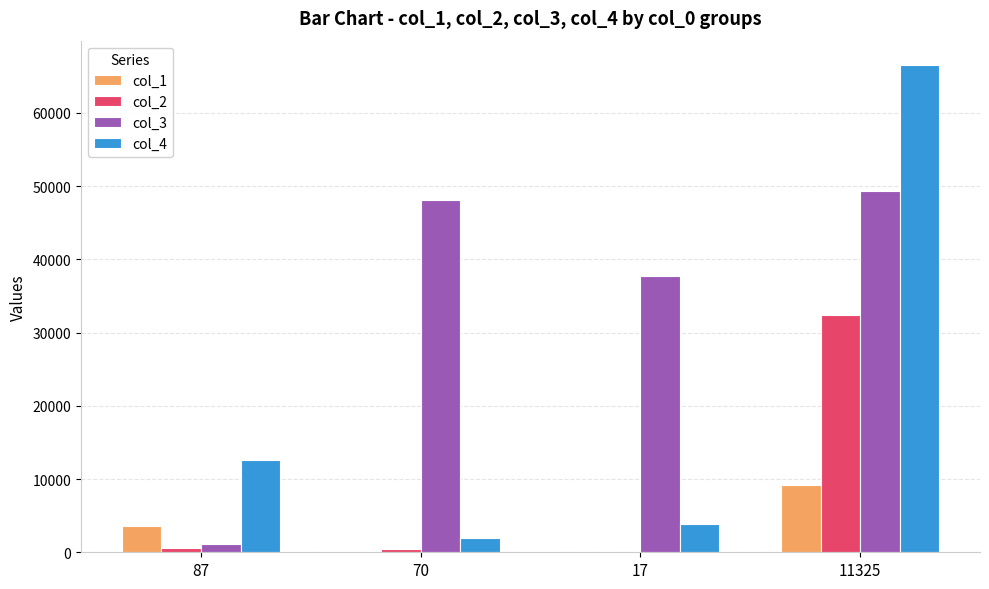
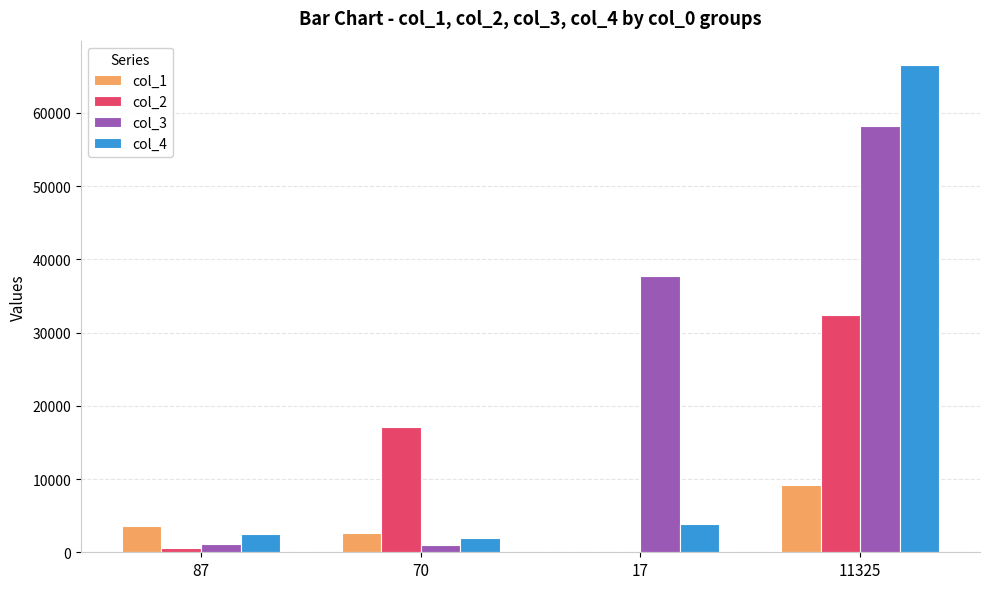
  {
    "col_1": {
      "87": 4000,
-     "70": 0,
+     "70": 3000,
      "11325": 9000
    },
    "col_2": {
      "87": 1000,
-     "70": 0,
+     "70": 17000,
      "11325": 32000
    },
    "col_3": {
      "87": 1000,
-     "70": 48000,
+     "70": 1000,
      "17": 38000,
-     "11325": 49000
+     "11325": 58000
    },
    "col_4": {
-     "87": 13000,
+     "87": 2000,
      "70": 2000,
      "17": 4000,
      "11325": 67000
    }
  }
